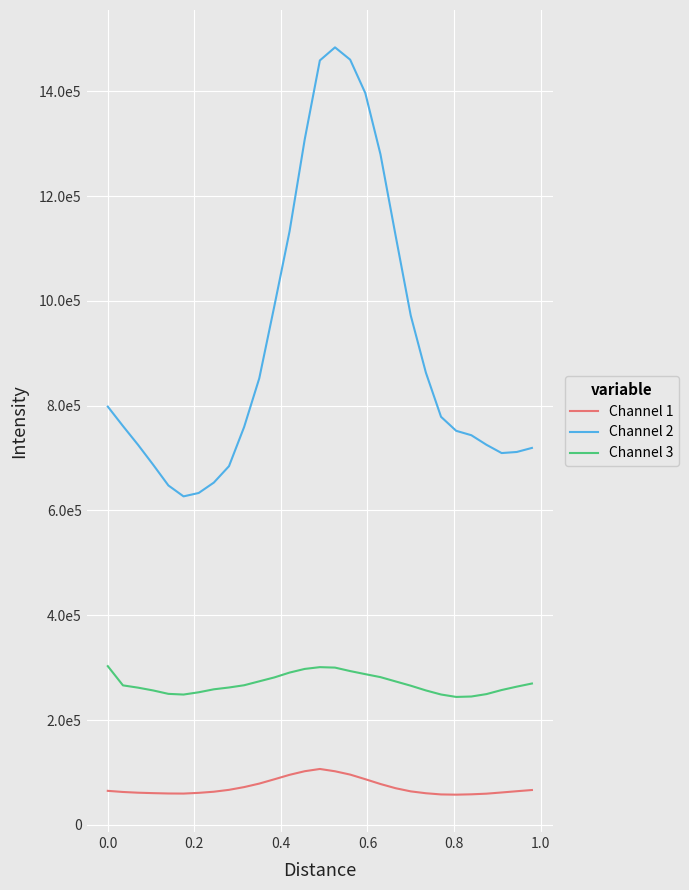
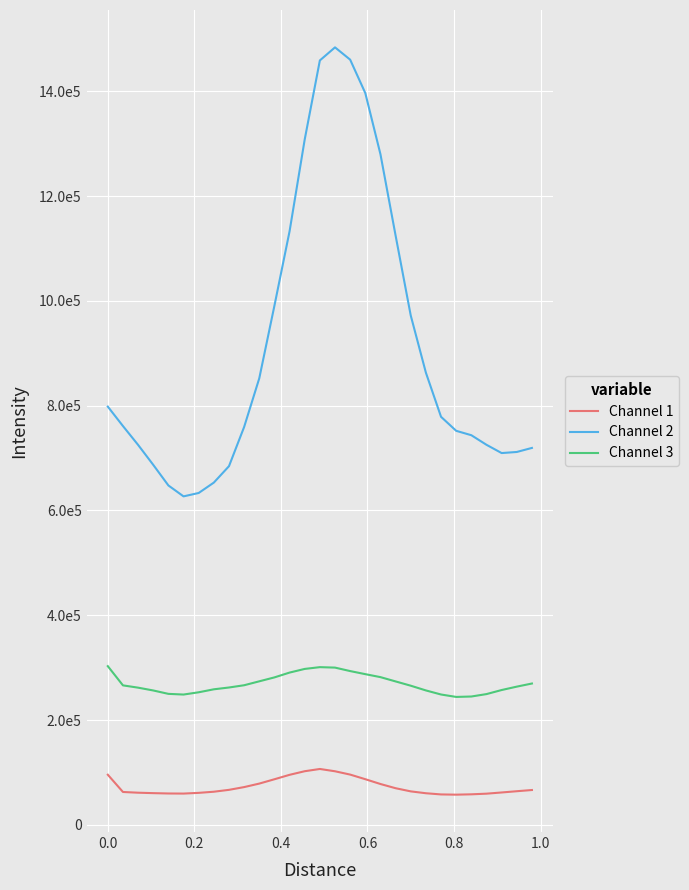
  {
    "Channel 1": {
-     "0.0": 60000
+     "0.0": 100000
    },
    "Channel 2": {
      "0.0": 800000
    },
    "Channel 3": {
      "0.0": 300000
    }
  }
